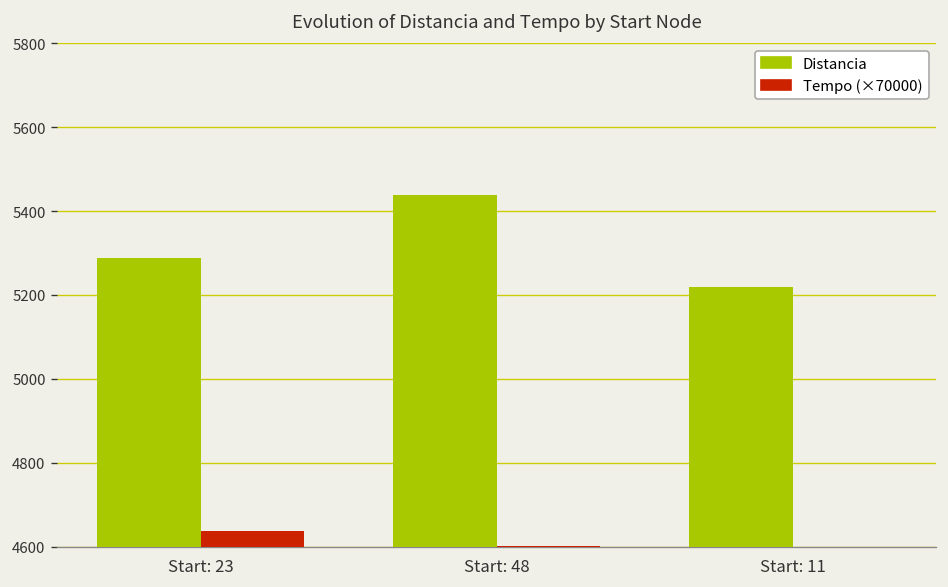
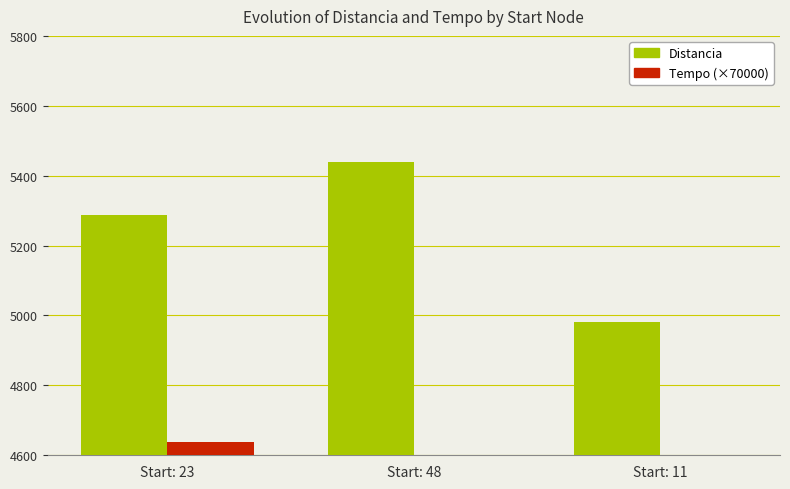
  {
    "Distancia": {
      "Start: 23": 5290,
      "Start: 48": 5440,
-     "Start: 11": 5220
+     "Start: 11": 4980
    },
    "Tempo (×70000)": {
      "Start: 23": 4640,
      "Start: 48": 4600
    }
  }
